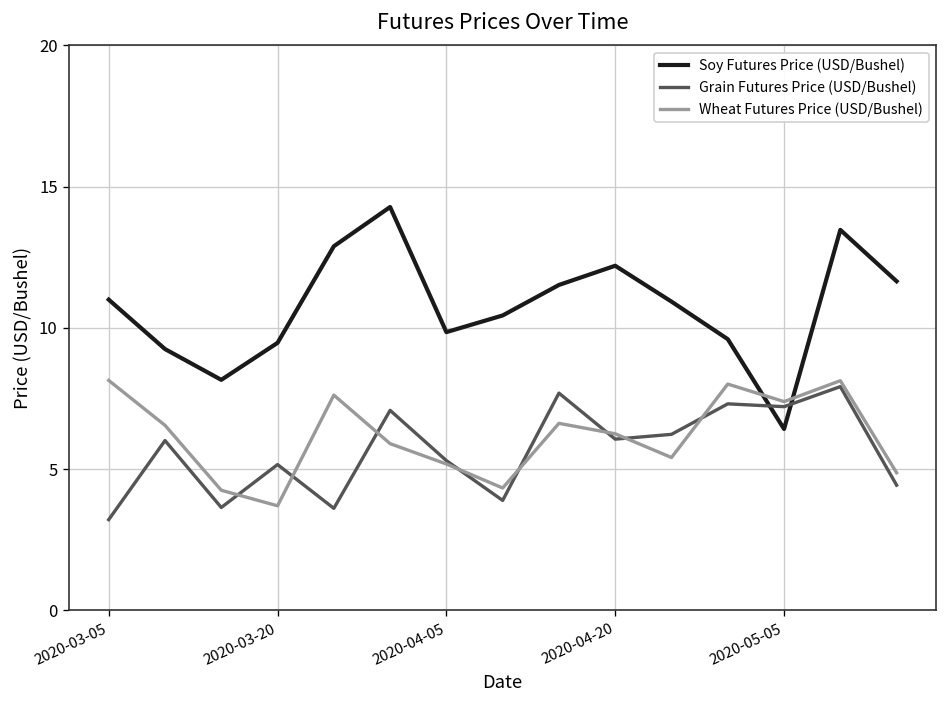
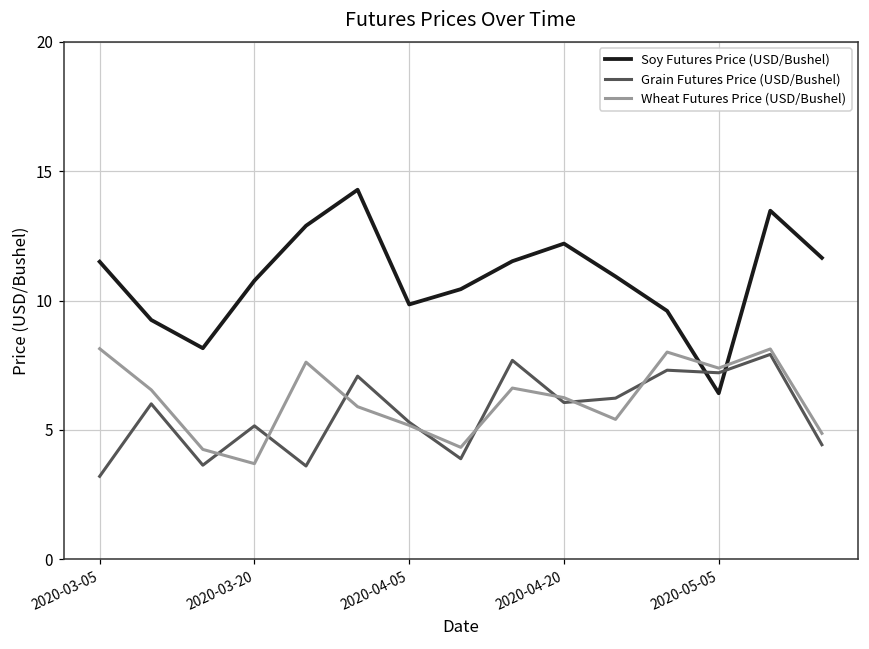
  {
    "Soy Futures Price (USD/Bushel)": {
-     "2020-03-05": 11.0,
-     "2020-03-20": 9.5,
+     "2020-03-05": 11.5,
+     "2020-03-20": 10.8,
      "2020-04-05": 9.9,
      "2020-04-20": 12.2,
      "2020-05-05": 6.4
    },
    "Grain Futures Price (USD/Bushel)": {
      "2020-03-05": 3.2,
      "2020-03-20": 5.2,
      "2020-04-05": 5.3,
      "2020-04-20": 6.1,
      "2020-05-05": 7.2
    },
    "Wheat Futures Price (USD/Bushel)": {
      "2020-03-05": 8.1,
      "2020-03-20": 3.7,
      "2020-04-05": 5.2,
      "2020-04-20": 6.3,
      "2020-05-05": 7.4
    }
  }
